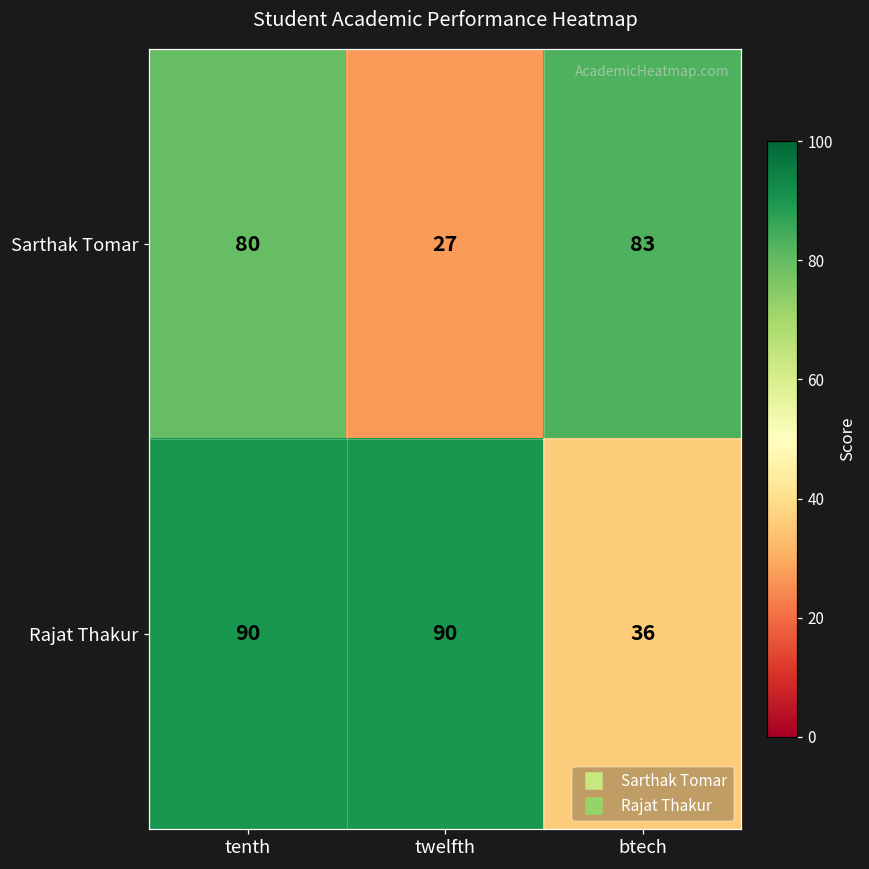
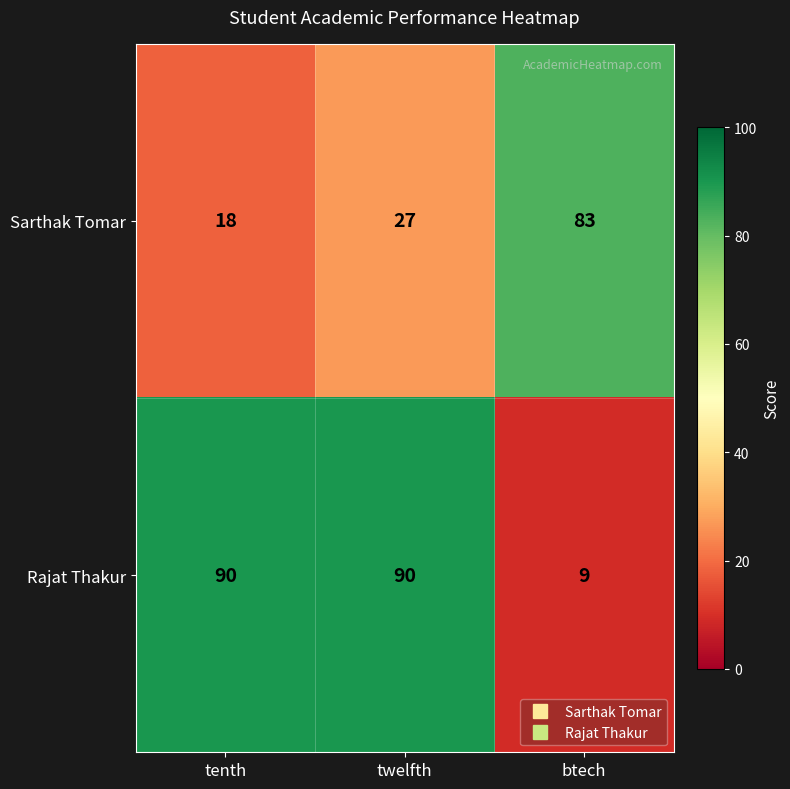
  {
    "Sarthak Tomar": {
-     "tenth": 80,
+     "tenth": 18,
      "twelfth": 27
    },
    "Rajat Thakur": {
      "tenth": 90,
      "twelfth": 90,
-     "btech": 36
+     "btech": 9
    }
  }
